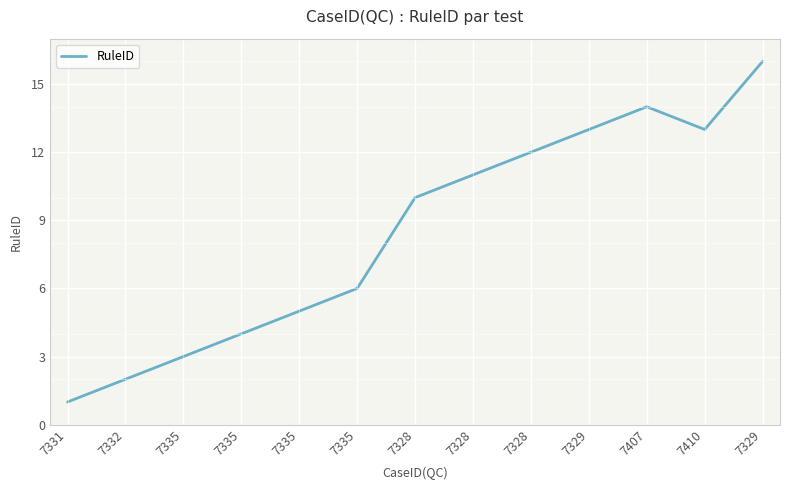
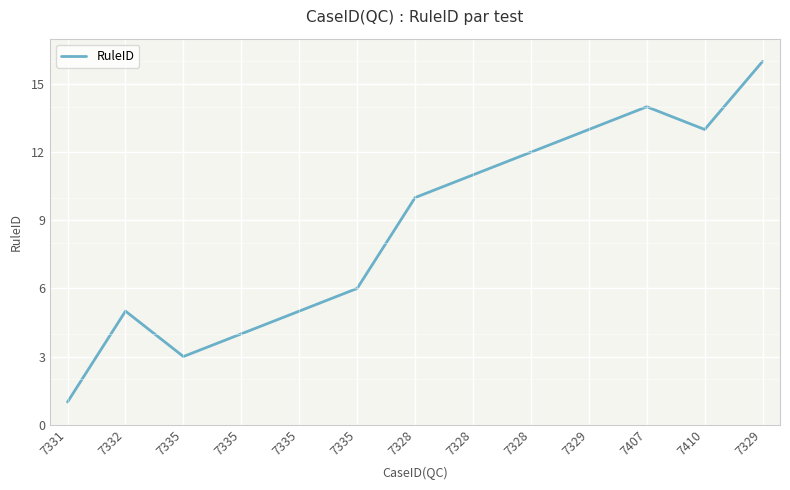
  {
    "7331": 1,
-   "7332": 2,
+   "7332": 5,
    "7407": 14,
    "7410": 13
  }
